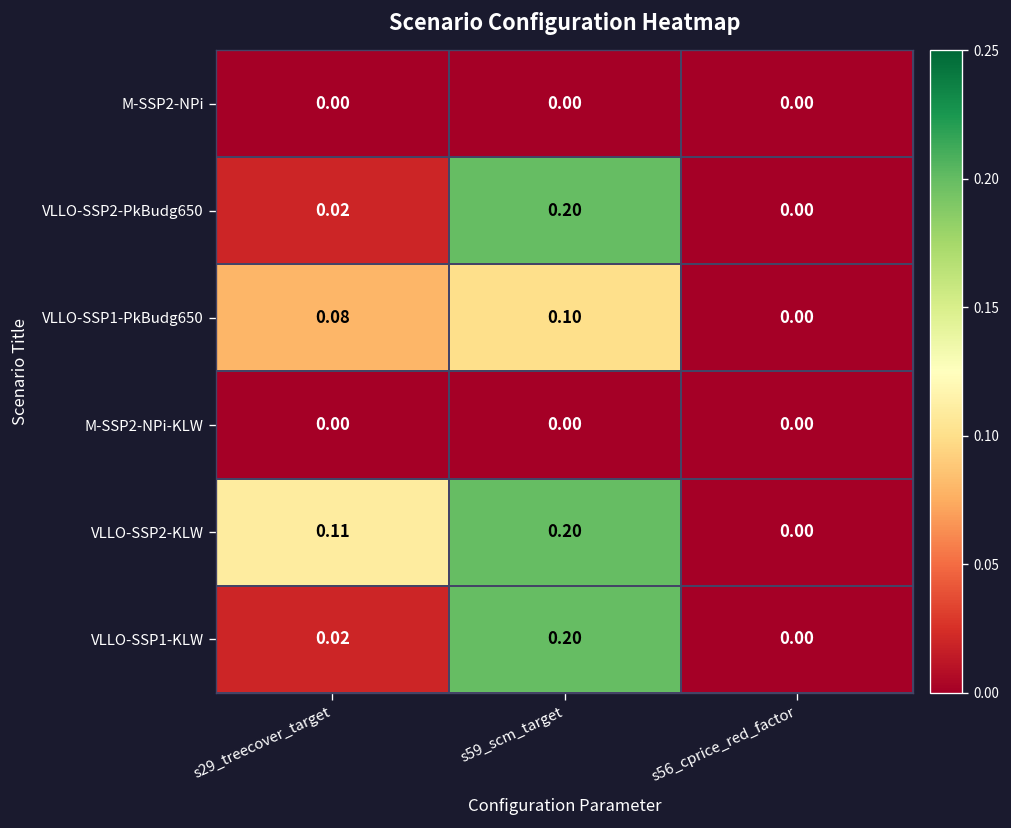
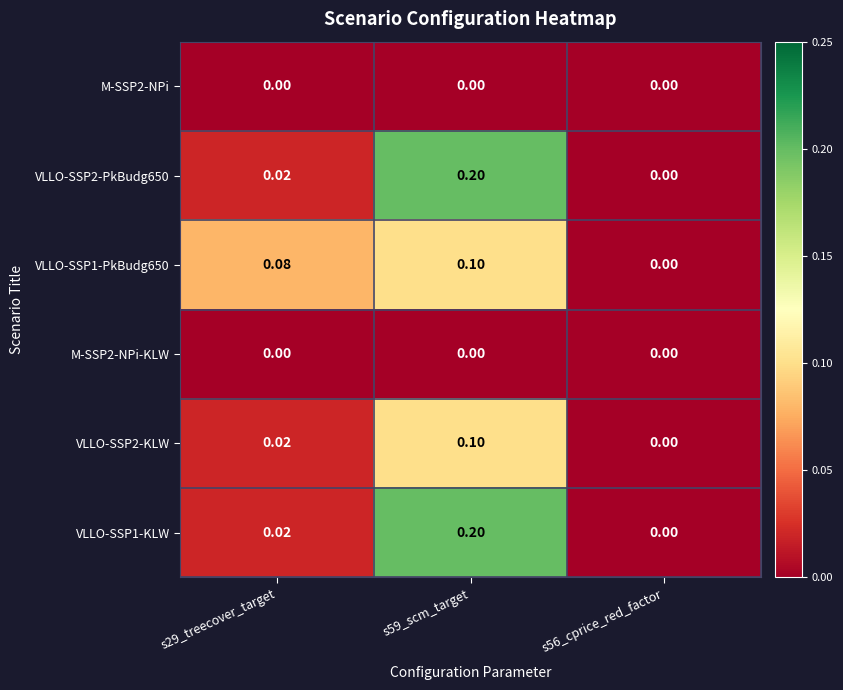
  {
    "M-SSP2-NPi": {
      "s29_treecover_target": 0.00,
      "s59_scm_target": 0.00,
      "s56_cprice_red_factor": 0.00
    },
    "VLLO-SSP2-PkBudg650": {
      "s29_treecover_target": 0.02,
      "s59_scm_target": 0.20,
      "s56_cprice_red_factor": 0.00
    },
    "VLLO-SSP1-PkBudg650": {
      "s29_treecover_target": 0.08,
      "s59_scm_target": 0.10,
      "s56_cprice_red_factor": 0.00
    },
    "M-SSP2-NPi-KLW": {
      "s29_treecover_target": 0.00,
      "s59_scm_target": 0.00,
      "s56_cprice_red_factor": 0.00
    },
    "VLLO-SSP2-KLW": {
-     "s29_treecover_target": 0.11,
-     "s59_scm_target": 0.20,
+     "s29_treecover_target": 0.02,
+     "s59_scm_target": 0.10,
      "s56_cprice_red_factor": 0.00
    },
    "VLLO-SSP1-KLW": {
      "s29_treecover_target": 0.02,
      "s59_scm_target": 0.20,
      "s56_cprice_red_factor": 0.00
    }
  }
